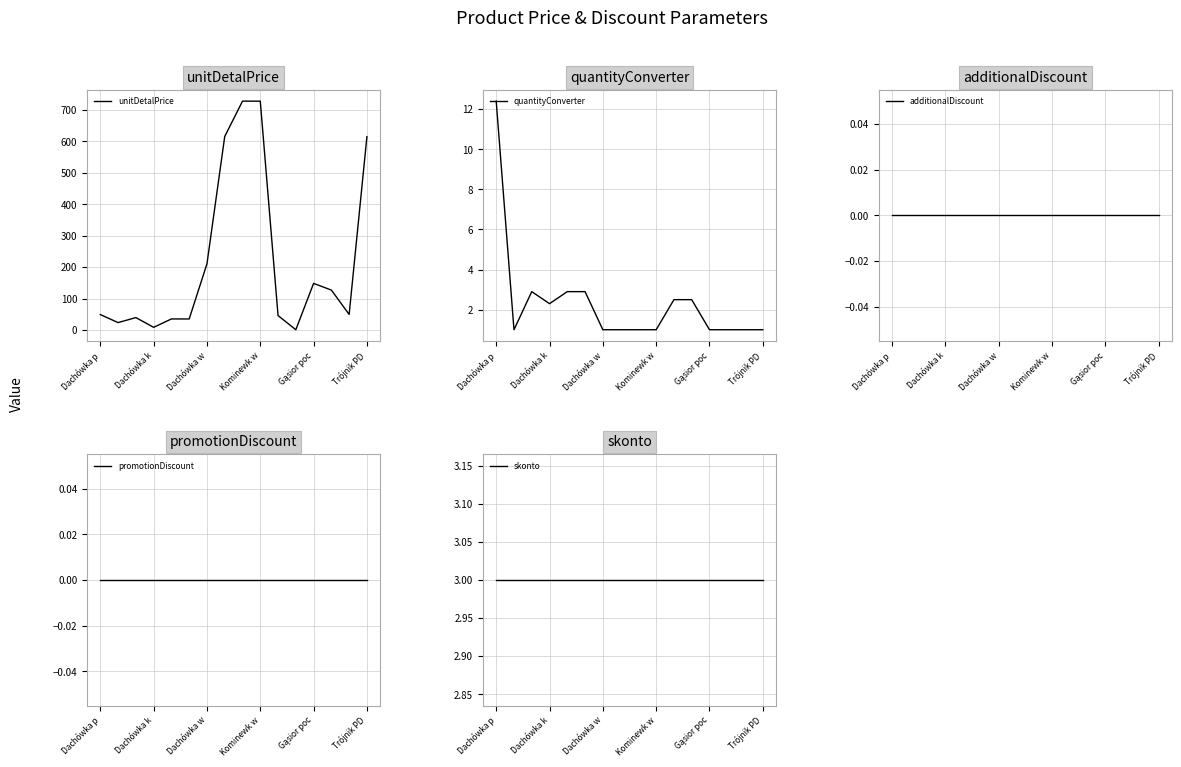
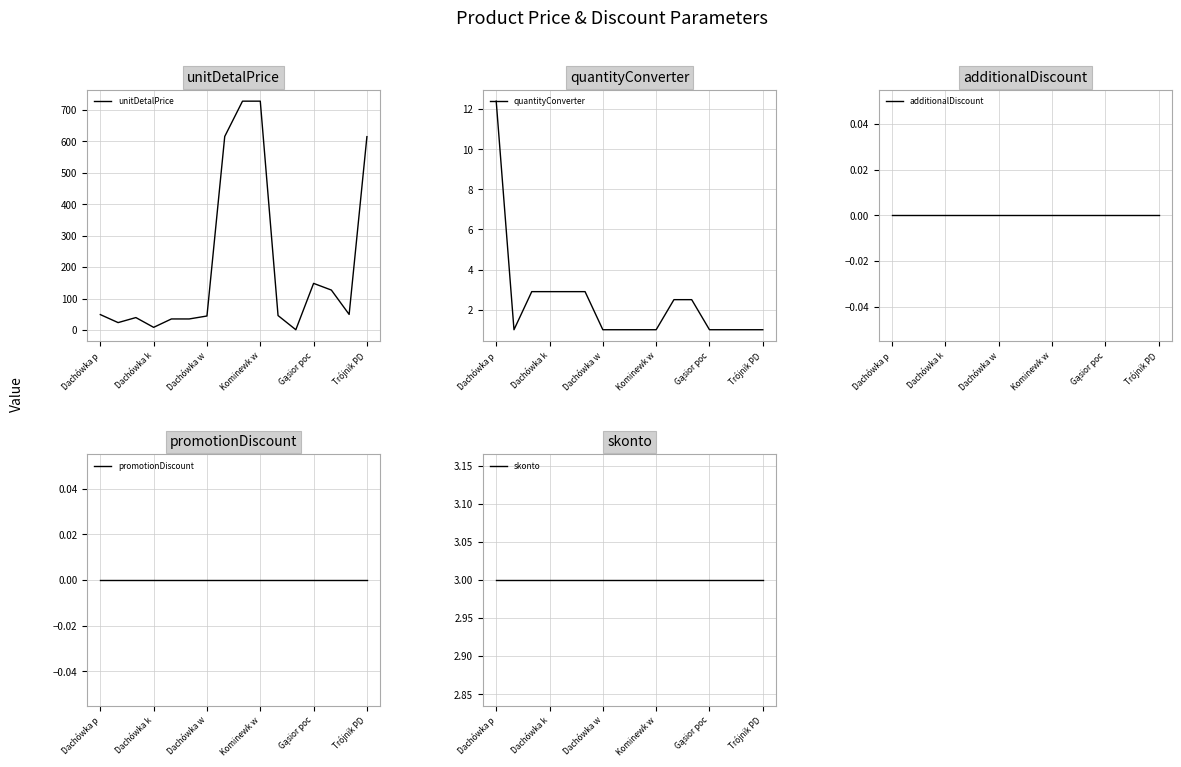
  {
    "unitDetalPrice": {
      "Dachówka p": 50,
      "Dachówka k": 10,
-     "Dachówka w": 210,
+     "Dachówka w": 40,
      "Kominewk w": 730,
      "Gąsior poc": 150,
      "Trójnik PD": 620
    },
    "quantityConverter": {
      "Dachówka p": 12.4,
-     "Dachówka k": 2.3,
+     "Dachówka k": 2.9,
      "Dachówka w": 1.0,
      "Kominewk w": 1.0,
      "Gąsior poc": 1.0,
      "Trójnik PD": 1.0
    },
    "additionalDiscount": {
      "Dachówka p": 0.000,
      "Dachówka k": 0.000,
      "Dachówka w": 0.000,
      "Kominewk w": 0.000,
      "Gąsior poc": 0.000,
      "Trójnik PD": 0.000
    },
    "promotionDiscount": {
      "Dachówka p": 0.000,
      "Dachówka k": 0.000,
      "Dachówka w": 0.000,
      "Kominewk w": 0.000,
      "Gąsior poc": 0.000,
      "Trójnik PD": 0.000
    },
    "skonto": {
      "Dachówka p": 3.00,
      "Dachówka k": 3.00,
      "Dachówka w": 3.00,
      "Kominewk w": 3.00,
      "Gąsior poc": 3.00,
      "Trójnik PD": 3.00
    }
  }
